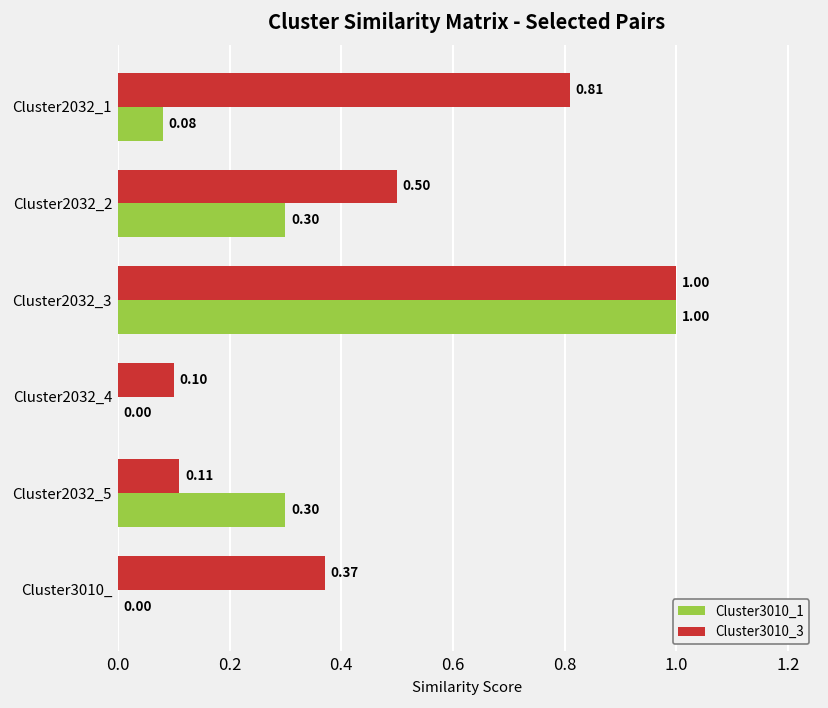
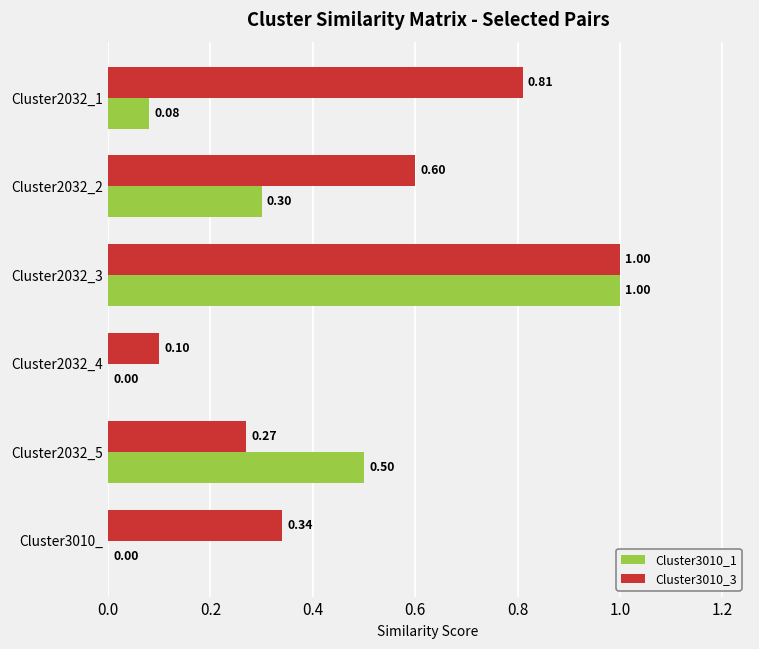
  {
    "Cluster3010_1": {
      "Cluster2032_1": 0.08,
      "Cluster2032_2": 0.30,
      "Cluster2032_3": 1.00,
      "Cluster2032_4": 0.00,
-     "Cluster2032_5": 0.30,
+     "Cluster2032_5": 0.50,
      "Cluster3010_": 0.00
    },
    "Cluster3010_3": {
      "Cluster2032_1": 0.81,
-     "Cluster2032_2": 0.50,
+     "Cluster2032_2": 0.60,
      "Cluster2032_3": 1.00,
      "Cluster2032_4": 0.10,
-     "Cluster2032_5": 0.11,
-     "Cluster3010_": 0.37
+     "Cluster2032_5": 0.27,
+     "Cluster3010_": 0.34
    }
  }
